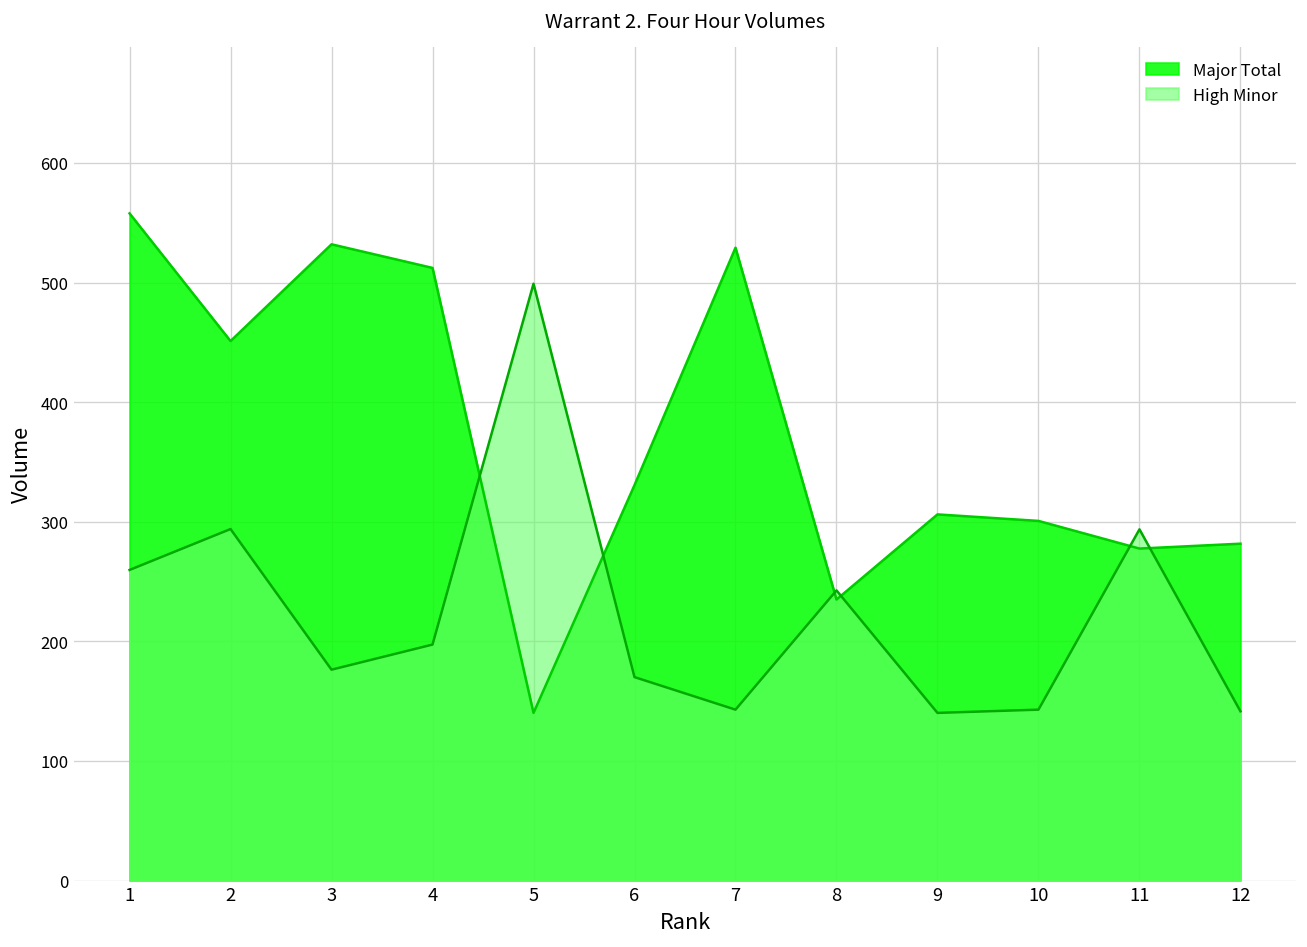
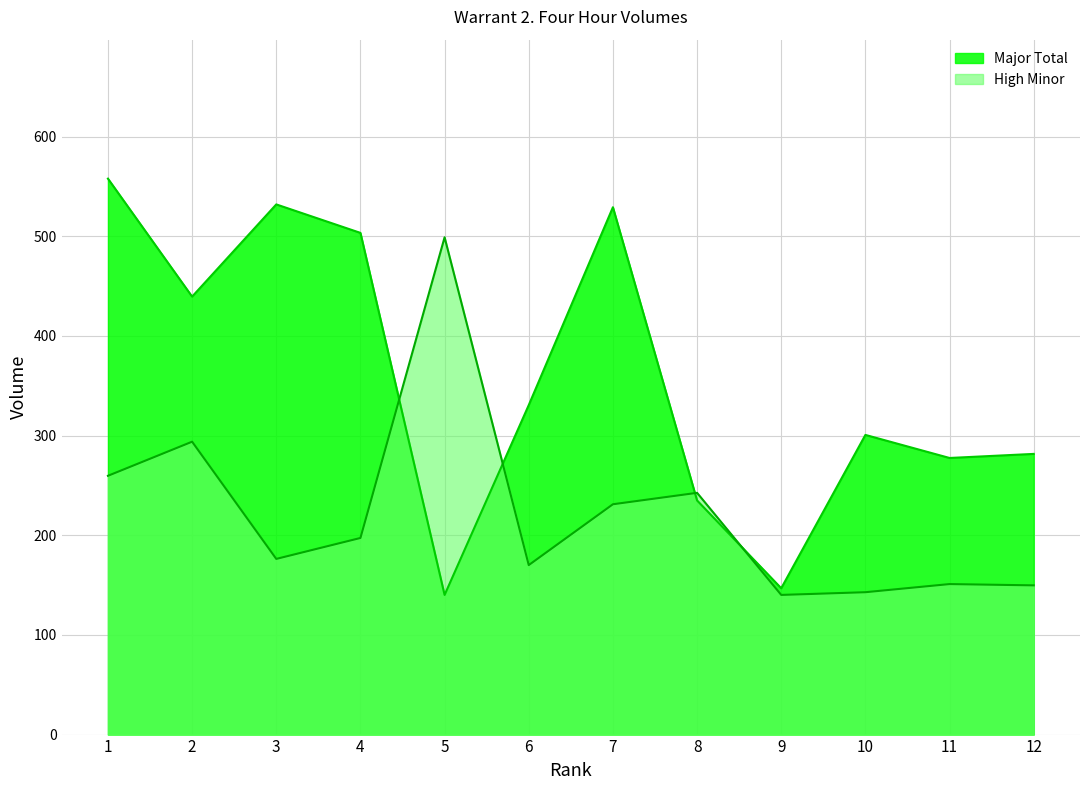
  {
    "Major Total": {
      "1": 560,
-     "2": 450,
+     "2": 440,
      "3": 530,
-     "4": 510,
+     "4": 500,
      "5": 140,
      "6": 330,
      "7": 530,
      "8": 230,
-     "9": 310,
+     "9": 150,
      "10": 300,
      "11": 280,
      "12": 280
    },
    "High Minor": {
      "1": 260,
      "2": 290,
      "3": 180,
      "4": 200,
      "5": 500,
      "6": 170,
-     "7": 140,
+     "7": 230,
      "8": 240,
      "9": 140,
      "10": 140,
-     "11": 290,
-     "12": 140
+     "11": 150,
+     "12": 150
    }
  }
